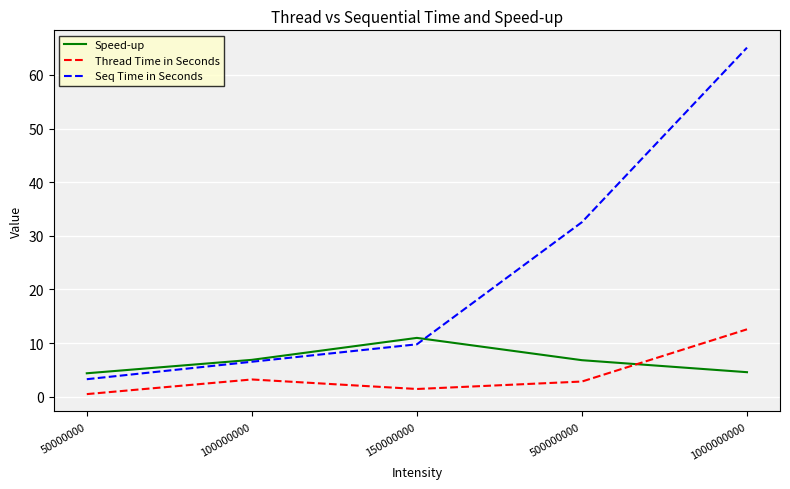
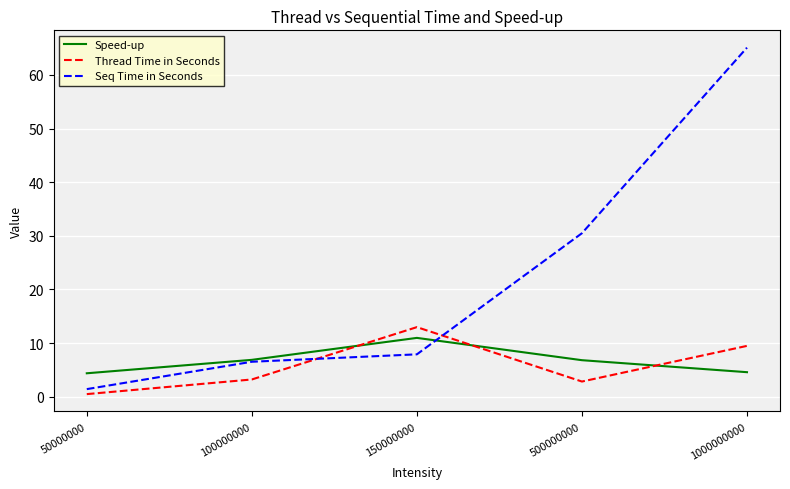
  {
    "Speed-up": {
      "50000000": 4,
      "150000000": 11,
      "500000000": 7,
      "1000000000": 5
    },
    "Thread Time in Seconds": {
      "50000000": 0,
      "100000000": 3,
-     "150000000": 1,
+     "150000000": 13,
      "500000000": 3,
-     "1000000000": 13
+     "1000000000": 9
    },
    "Seq Time in Seconds": {
-     "50000000": 3,
-     "150000000": 10,
-     "500000000": 33,
+     "50000000": 1,
+     "150000000": 8,
+     "500000000": 30,
      "1000000000": 65
    }
  }
